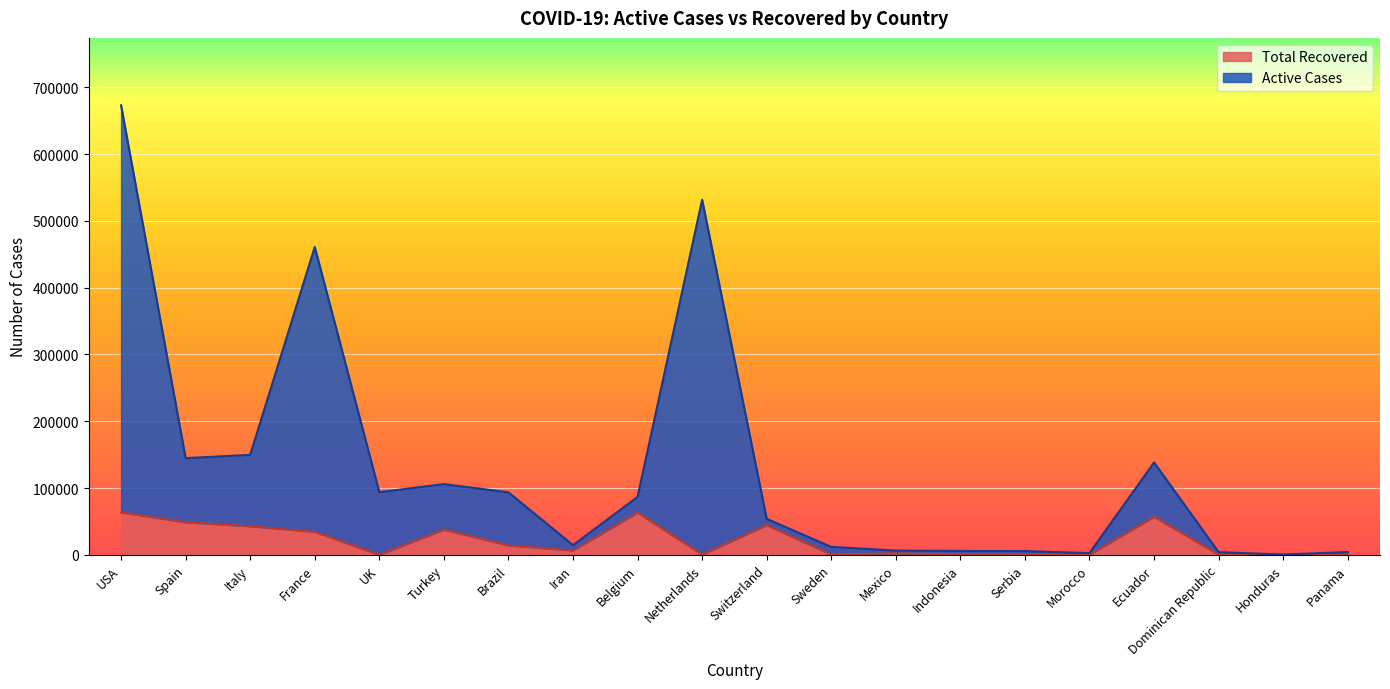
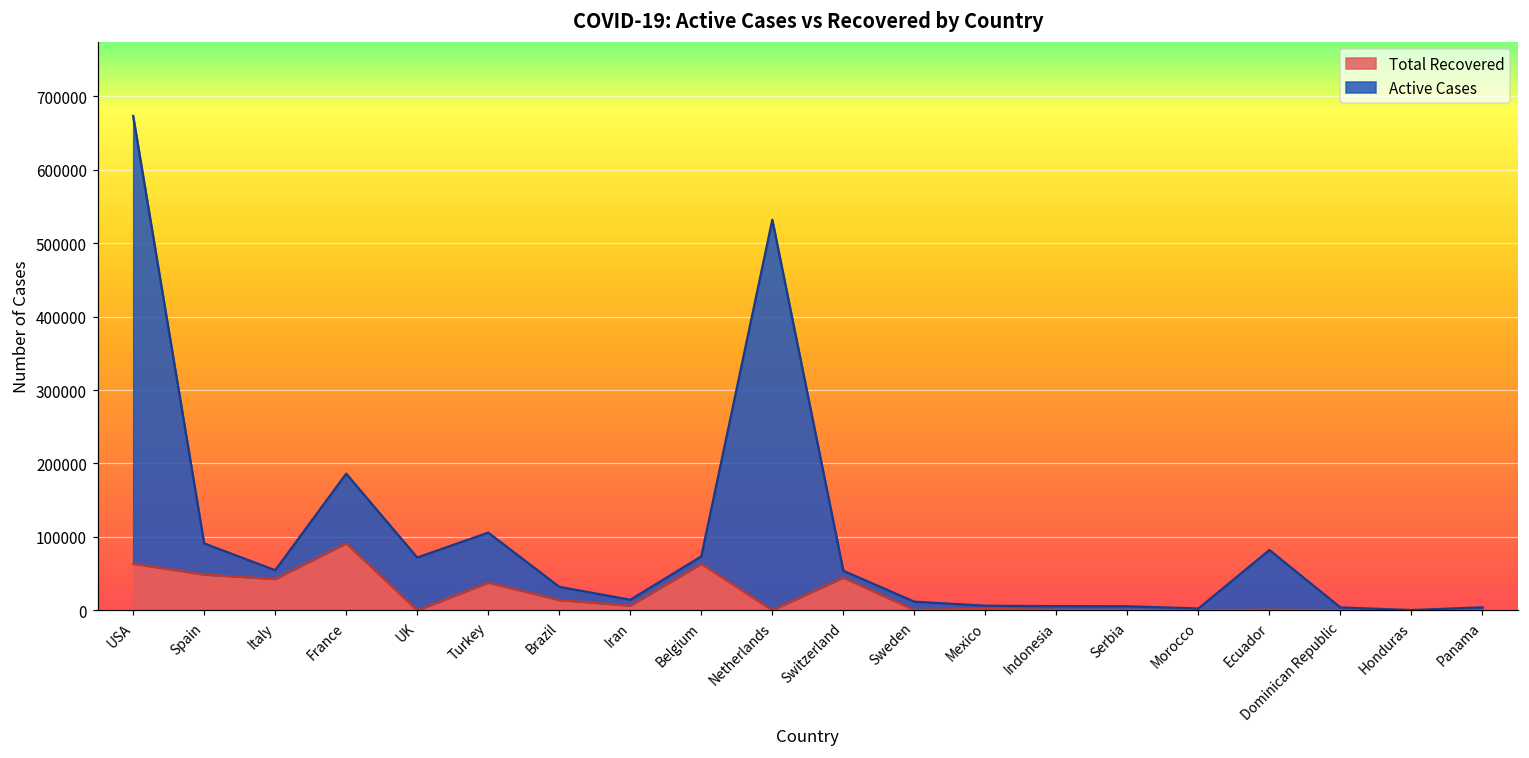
  {
    "Total Recovered": {
      "USA": 60000,
      "Spain": 50000,
      "Italy": 40000,
-     "France": 30000,
+     "France": 90000,
      "UK": 0,
      "Turkey": 40000,
      "Brazil": 10000,
      "Iran": 10000,
      "Belgium": 60000,
      "Netherlands": 0,
      "Switzerland": 40000,
      "Sweden": 0,
      "Mexico": 0,
      "Indonesia": 0,
      "Serbia": 0,
-     "Ecuador": 60000,
+     "Ecuador": 0,
      "Panama": 0
    },
    "Active Cases": {
      "USA": 610000,
-     "Spain": 100000,
-     "Italy": 110000,
-     "France": 430000,
-     "UK": 90000,
+     "Spain": 40000,
+     "Italy": 10000,
+     "France": 90000,
+     "UK": 70000,
      "Turkey": 70000,
-     "Brazil": 80000,
+     "Brazil": 20000,
      "Iran": 10000,
-     "Belgium": 20000,
+     "Belgium": 10000,
      "Netherlands": 530000,
      "Switzerland": 10000,
      "Sweden": 10000,
      "Mexico": 0,
      "Indonesia": 10000,
      "Serbia": 10000,
      "Ecuador": 80000,
      "Panama": 0
    }
  }
